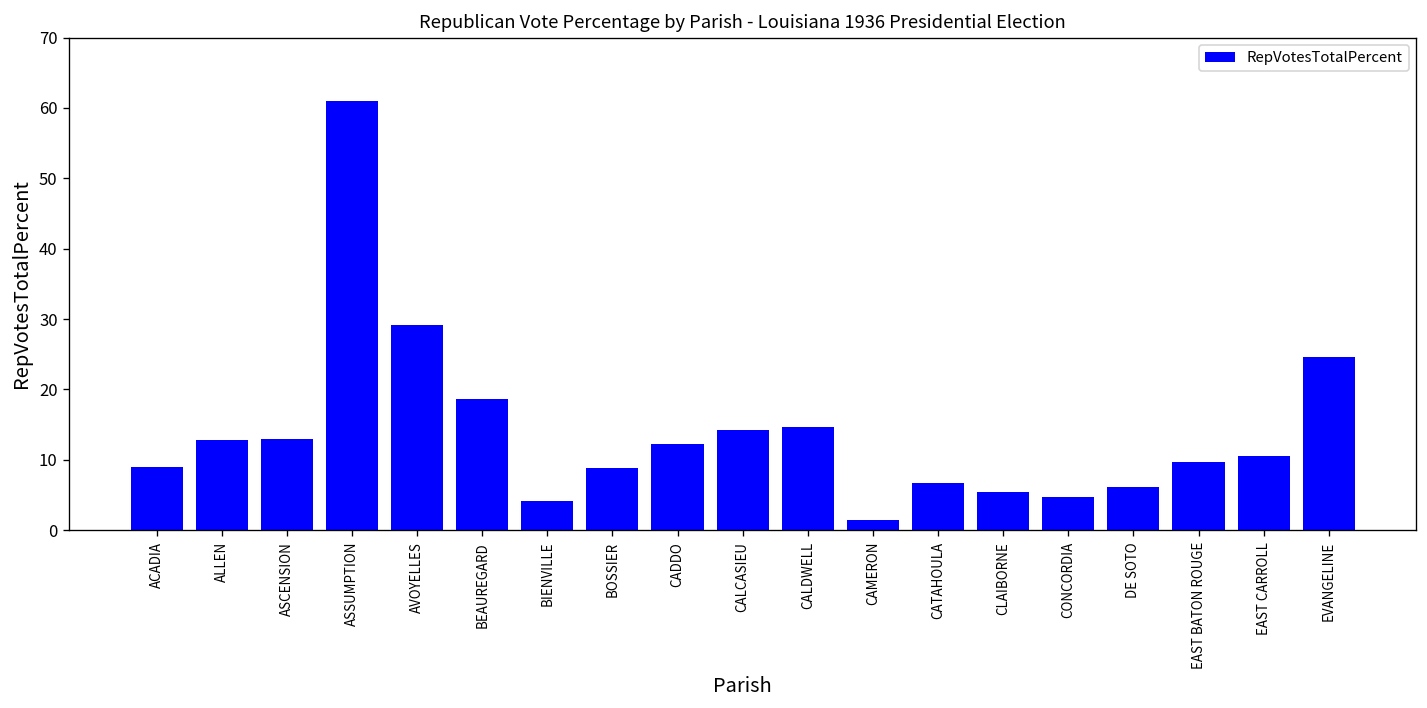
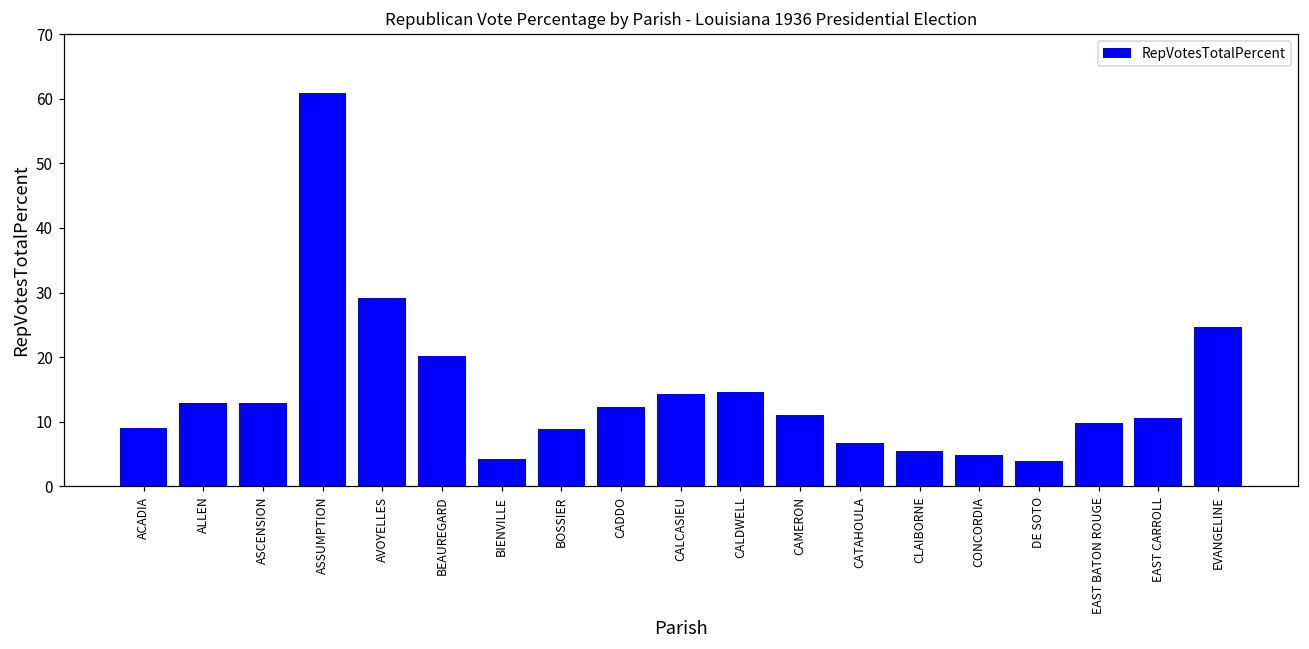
  {
    "ACADIA": 9,
    "ALLEN": 13,
    "ASCENSION": 13,
    "ASSUMPTION": 61,
    "AVOYELLES": 29,
-   "BEAUREGARD": 19,
+   "BEAUREGARD": 20,
    "BIENVILLE": 4,
    "BOSSIER": 9,
    "CADDO": 12,
    "CALCASIEU": 14,
    "CALDWELL": 15,
-   "CAMERON": 1,
+   "CAMERON": 11,
    "CATAHOULA": 7,
    "CLAIBORNE": 5,
    "CONCORDIA": 5,
-   "DE SOTO": 6,
+   "DE SOTO": 4,
    "EAST BATON ROUGE": 10,
    "EAST CARROLL": 10,
    "EVANGELINE": 25
  }
